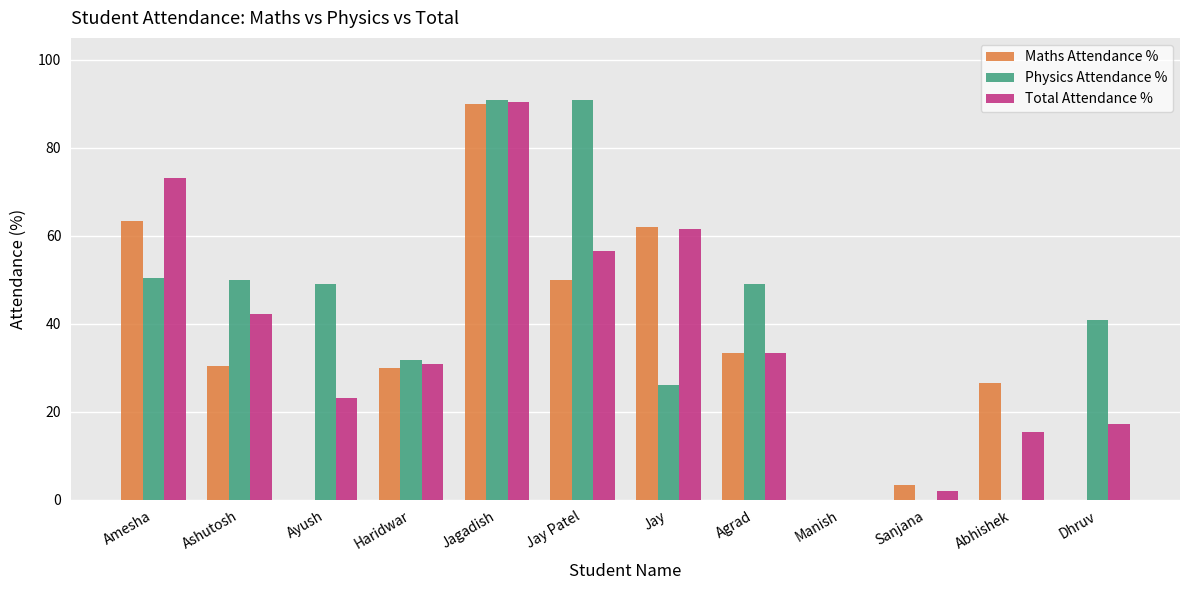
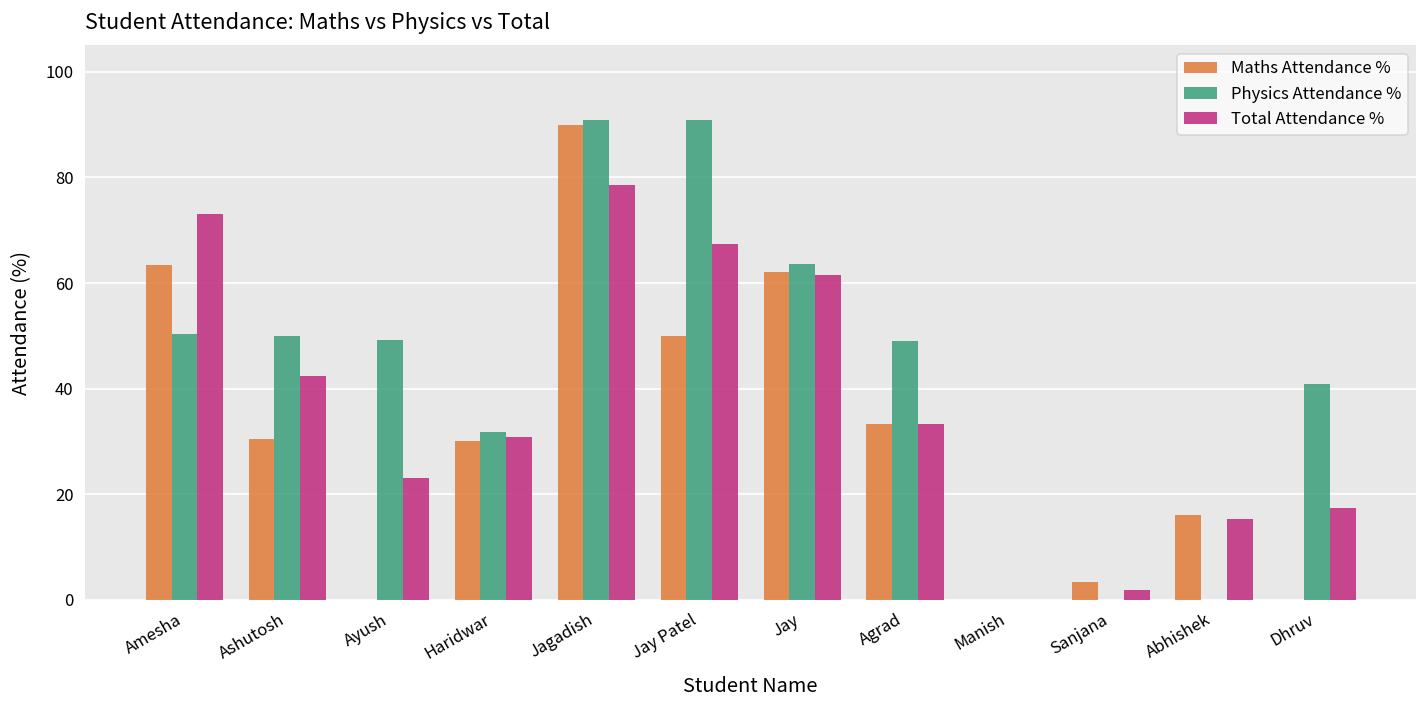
  {
    "Maths Attendance %": {
      "Amesha": 63,
      "Ashutosh": 31,
      "Ayush": 0,
      "Haridwar": 30,
      "Jagadish": 90,
      "Jay Patel": 50,
      "Jay": 62,
      "Agrad": 33,
      "Manish": 0,
      "Sanjana": 3,
-     "Abhishek": 27,
+     "Abhishek": 16,
      "Dhruv": 0
    },
    "Physics Attendance %": {
      "Amesha": 50,
      "Ashutosh": 50,
      "Ayush": 49,
      "Haridwar": 32,
      "Jagadish": 91,
      "Jay Patel": 91,
-     "Jay": 26,
+     "Jay": 64,
      "Agrad": 49,
      "Manish": 0,
      "Sanjana": 0,
      "Abhishek": 0,
      "Dhruv": 41
    },
    "Total Attendance %": {
      "Amesha": 73,
      "Ashutosh": 42,
      "Ayush": 23,
      "Haridwar": 31,
-     "Jagadish": 90,
-     "Jay Patel": 56,
+     "Jagadish": 79,
+     "Jay Patel": 67,
      "Jay": 62,
      "Agrad": 33,
      "Manish": 0,
      "Sanjana": 2,
      "Abhishek": 15,
      "Dhruv": 17
    }
  }
